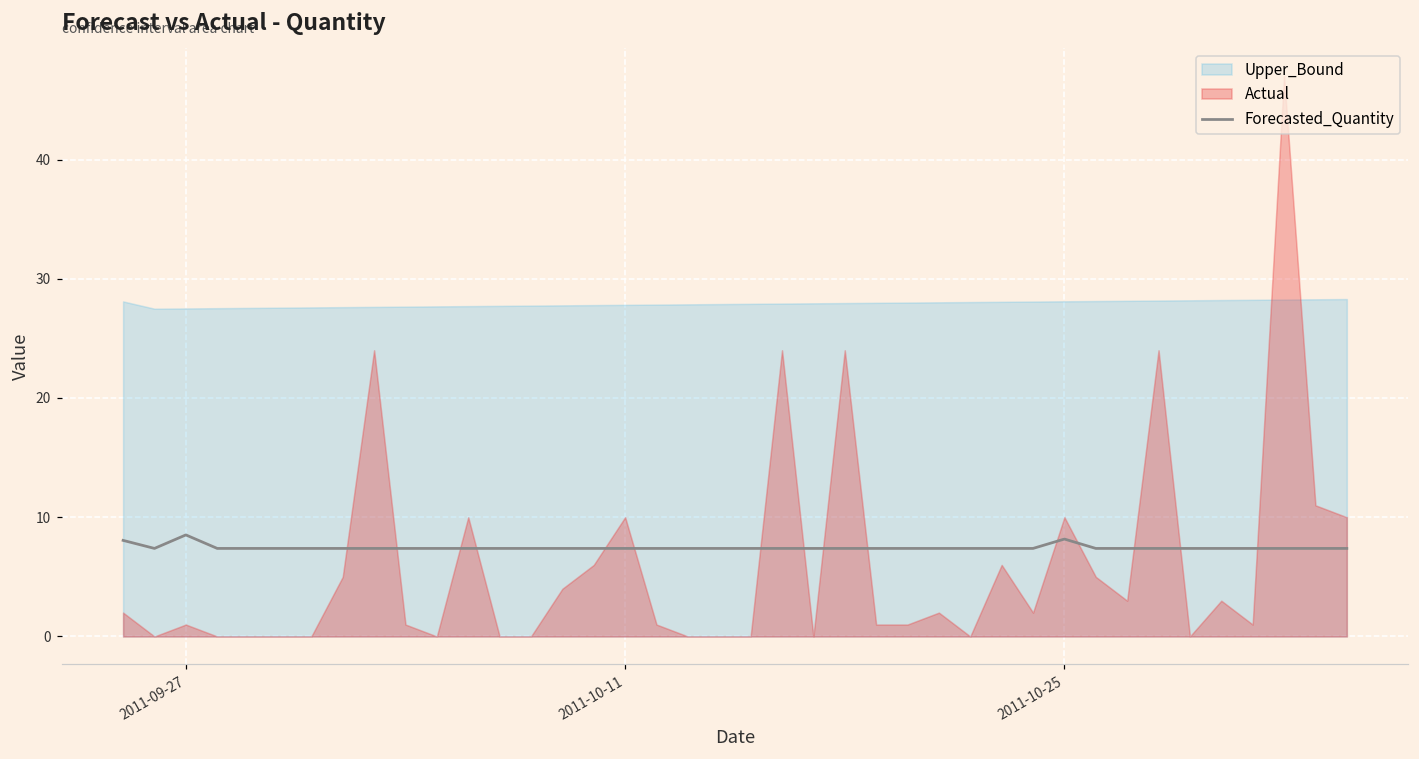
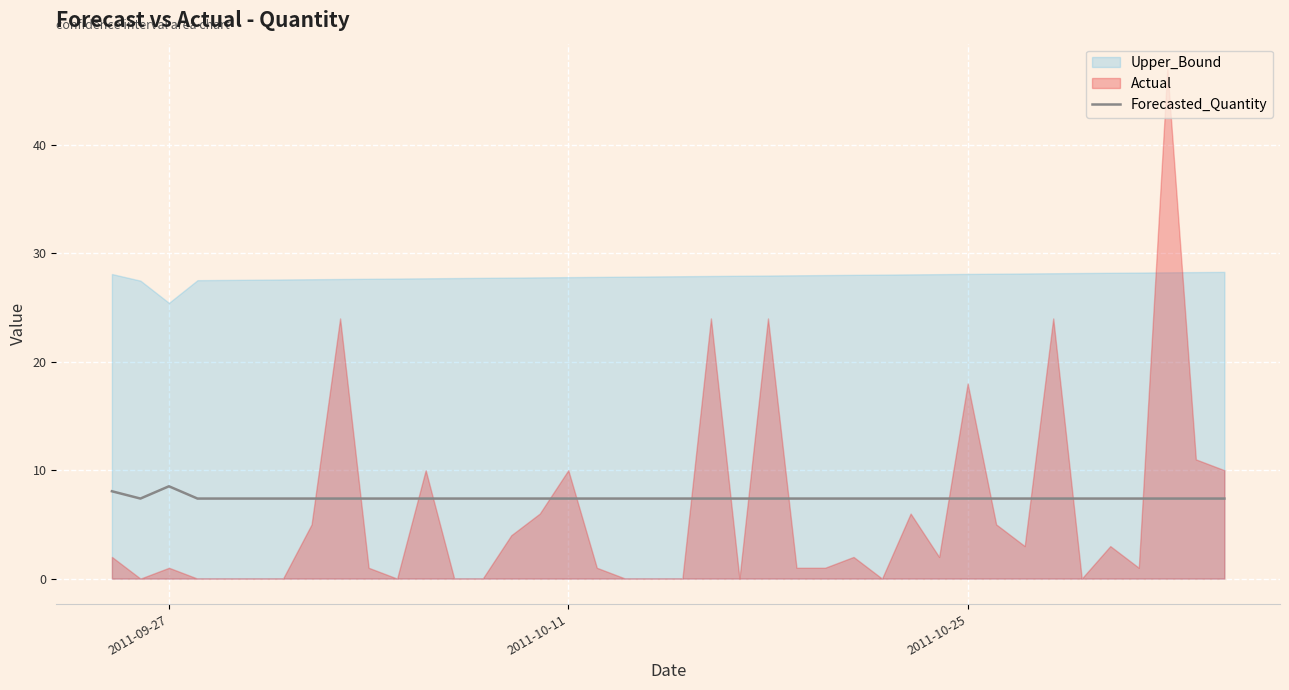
  {
    "Upper_Bound": {
-     "2011-09-27": 27.5,
+     "2011-09-27": 25.4,
      "2011-10-11": 27.8,
      "2011-10-25": 28.1
    },
    "Forecasted_Quantity": {
      "2011-09-27": 8.5,
      "2011-10-11": 7.4,
-     "2011-10-25": 8.2
+     "2011-10-25": 7.4
    },
    "Actual": {
      "2011-09-27": 1,
      "2011-10-11": 10,
-     "2011-10-25": 10
+     "2011-10-25": 18
    }
  }
